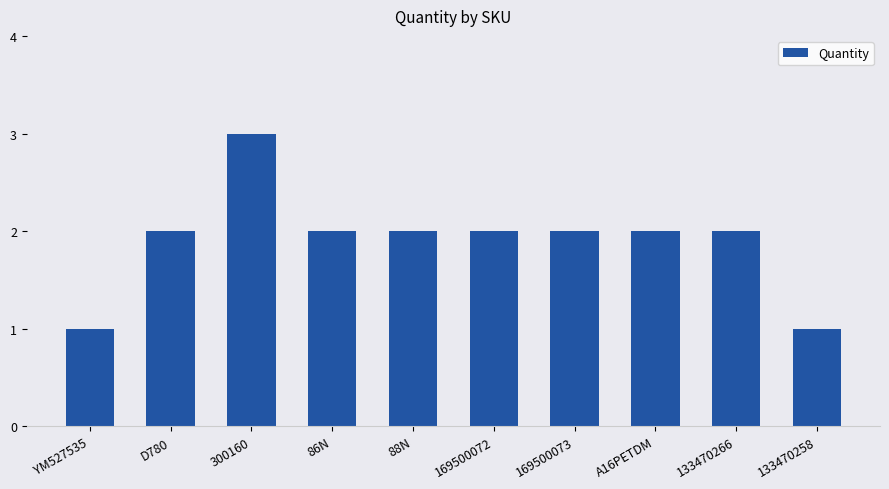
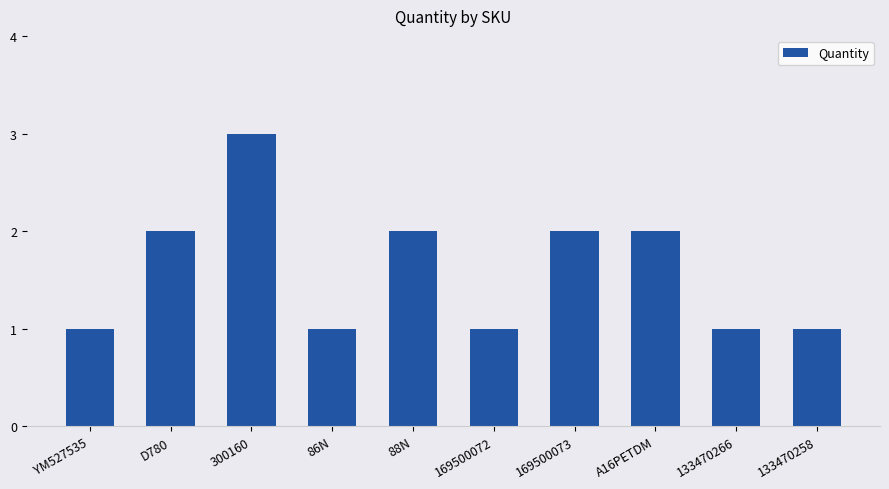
  {
    "YM527535": 1,
    "D780": 2,
    "300160": 3,
-   "86N": 2,
+   "86N": 1,
    "88N": 2,
-   "169500072": 2,
+   "169500072": 1,
    "169500073": 2,
    "A16PETDM": 2,
-   "133470266": 2,
+   "133470266": 1,
    "133470258": 1
  }
